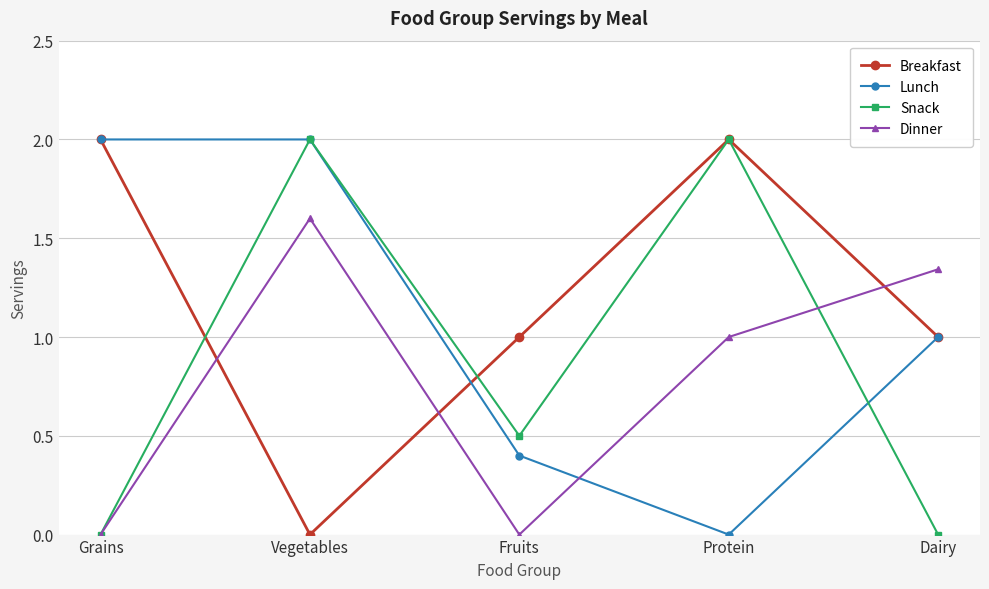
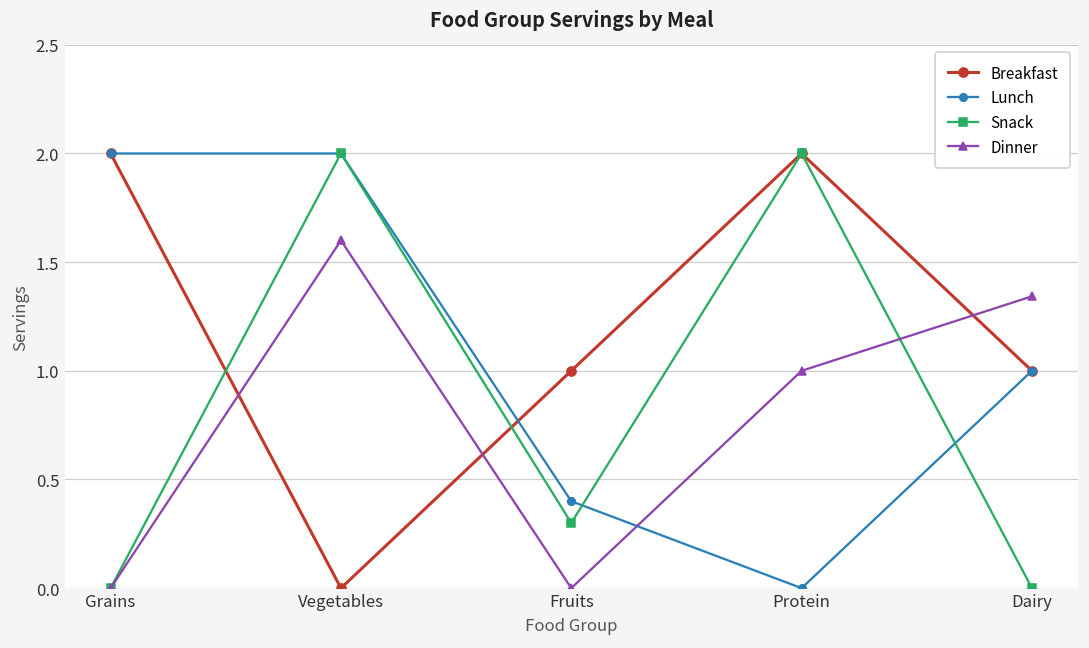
  {
    "Breakfast": {
      "Vegetables": 0.0,
      "Fruits": 1.0
    },
    "Lunch": {
      "Fruits": 0.4,
      "Protein": 0.0
    },
    "Snack": {
-     "Fruits": 0.5,
+     "Fruits": 0.3,
      "Dairy": 0.0
    },
    "Dinner": {
      "Vegetables": 1.6,
      "Fruits": 0.0,
      "Protein": 1.0,
      "Dairy": 1.34
    }
  }
